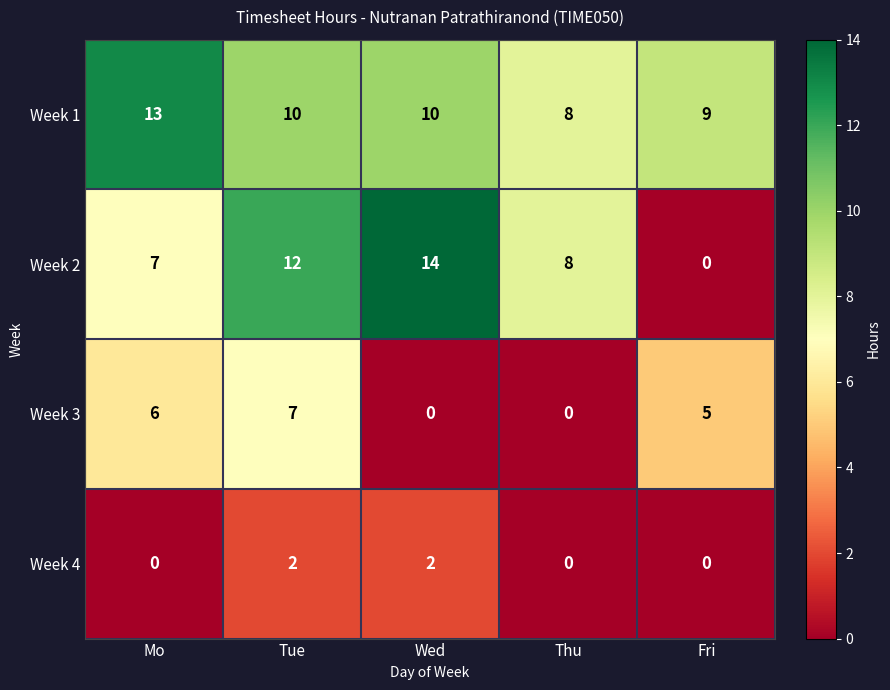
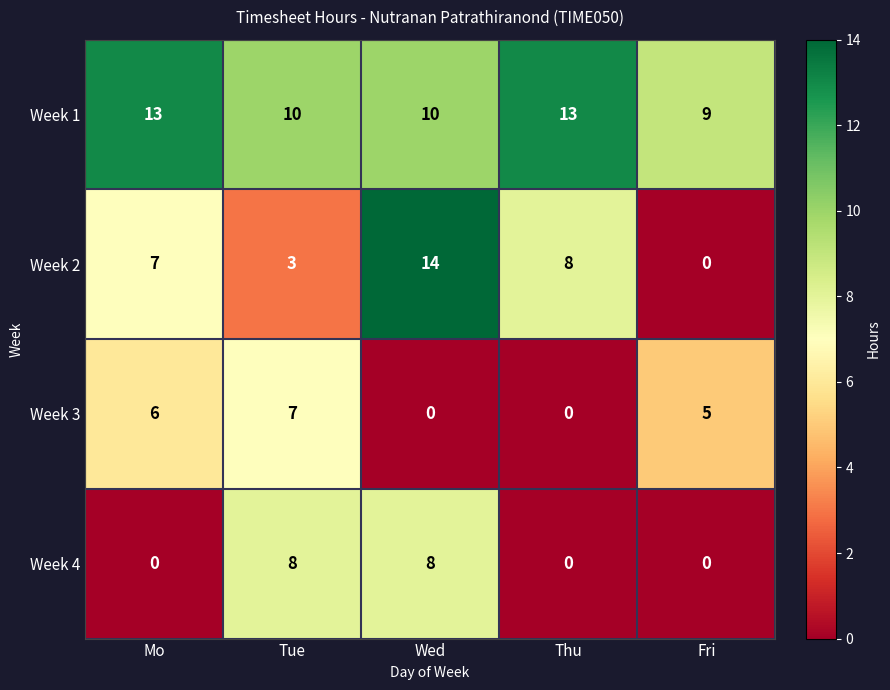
  {
    "Week 1": {
      "Mo": 13,
      "Tue": 10,
      "Wed": 10,
-     "Thu": 8,
+     "Thu": 13,
      "Fri": 9
    },
    "Week 2": {
      "Mo": 7,
-     "Tue": 12,
+     "Tue": 3,
      "Wed": 14,
      "Thu": 8,
      "Fri": 0
    },
    "Week 3": {
      "Mo": 6,
      "Tue": 7,
      "Wed": 0,
      "Thu": 0,
      "Fri": 5
    },
    "Week 4": {
      "Mo": 0,
-     "Tue": 2,
-     "Wed": 2,
+     "Tue": 8,
+     "Wed": 8,
      "Thu": 0,
      "Fri": 0
    }
  }
